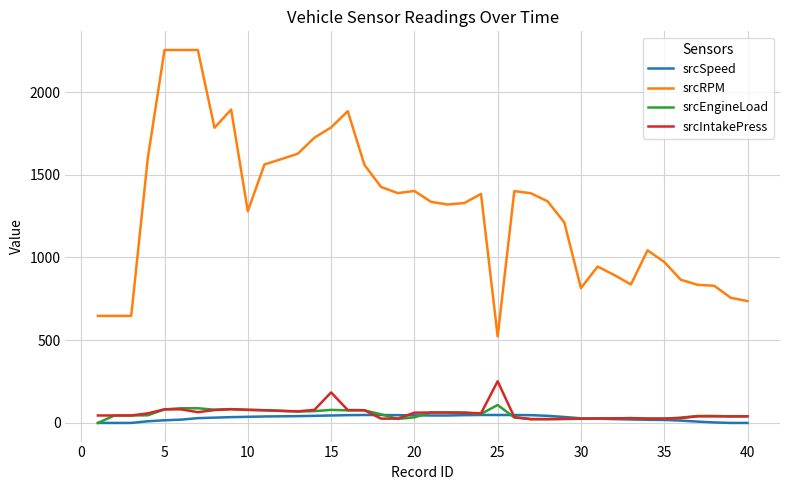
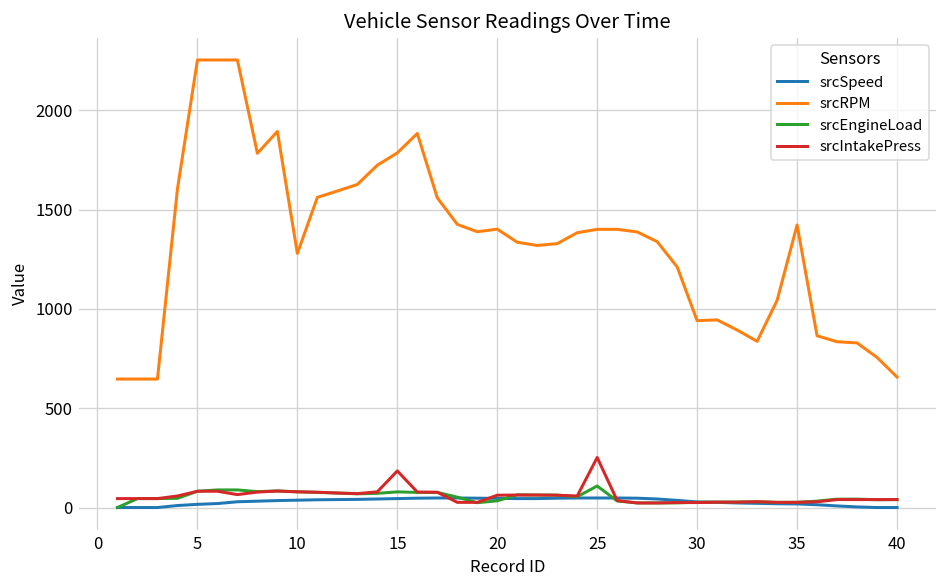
  {
    "srcSpeed": {
      "5": 20,
      "10": 40,
      "15": 50,
      "25": 50,
      "40": 0
    },
    "srcRPM": {
      "5": 2250,
      "10": 1280,
      "15": 1790,
      "20": 1400,
-     "25": 520,
-     "30": 810,
-     "35": 970,
-     "40": 740
+     "25": 1400,
+     "30": 940,
+     "35": 1420,
+     "40": 660
    },
    "srcEngineLoad": {
      "15": 80,
      "25": 110
    },
    "srcIntakePress": {
      "15": 180,
      "20": 60,
      "25": 250
    }
  }
